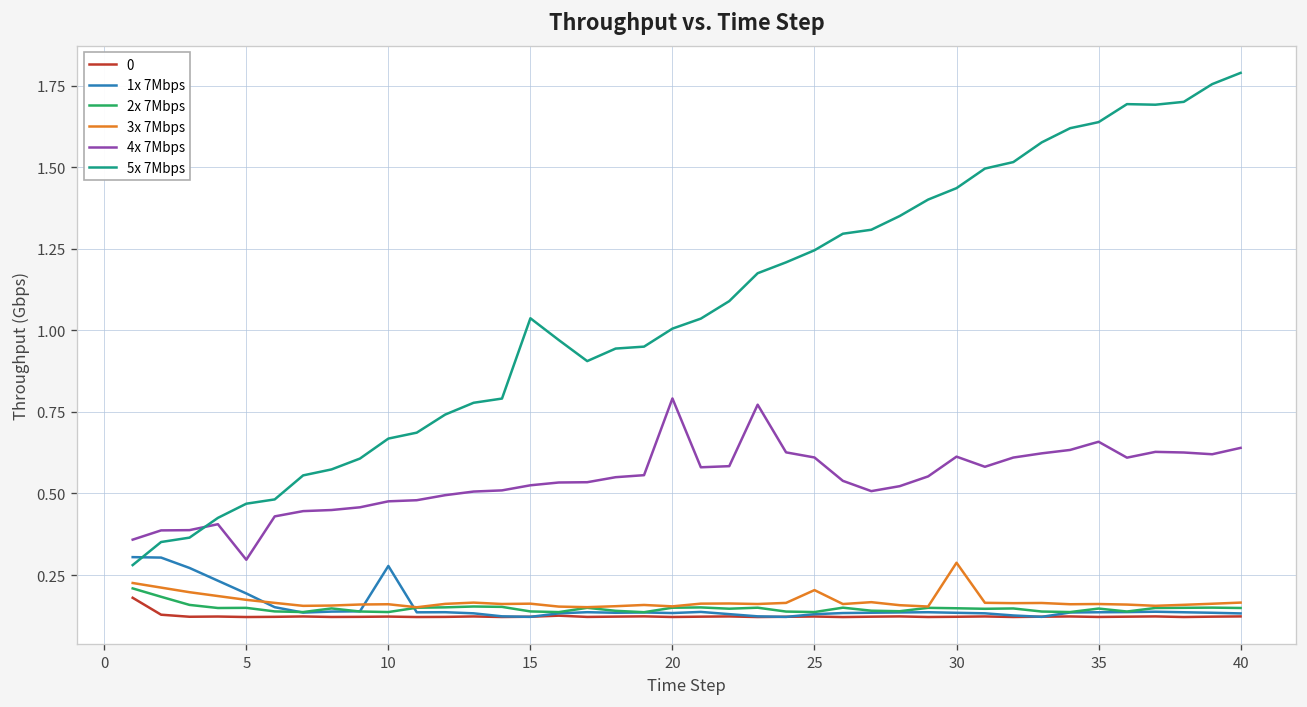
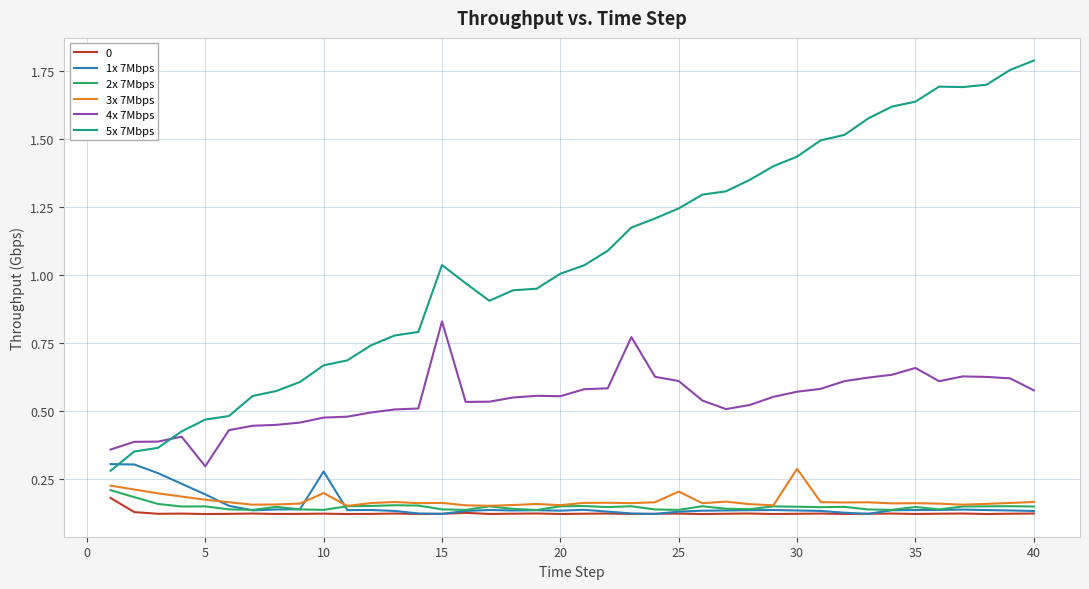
  {
    "0": {
      "5": 0.12,
      "10": 0.12,
      "20": 0.12,
      "30": 0.12,
      "35": 0.12
    },
    "1x 7Mbps": {
      "5": 0.19,
      "10": 0.28,
      "20": 0.13,
      "30": 0.13,
      "35": 0.14
    },
    "3x 7Mbps": {
      "5": 0.17,
-     "10": 0.16,
+     "10": 0.20,
      "15": 0.16,
      "25": 0.20,
      "30": 0.29,
      "35": 0.16,
      "40": 0.17
    },
    "4x 7Mbps": {
      "5": 0.30,
      "10": 0.48,
-     "15": 0.53,
-     "20": 0.79,
+     "15": 0.83,
+     "20": 0.55,
      "25": 0.61,
-     "30": 0.61,
+     "30": 0.57,
      "35": 0.66,
-     "40": 0.64
+     "40": 0.58
    }
  }
